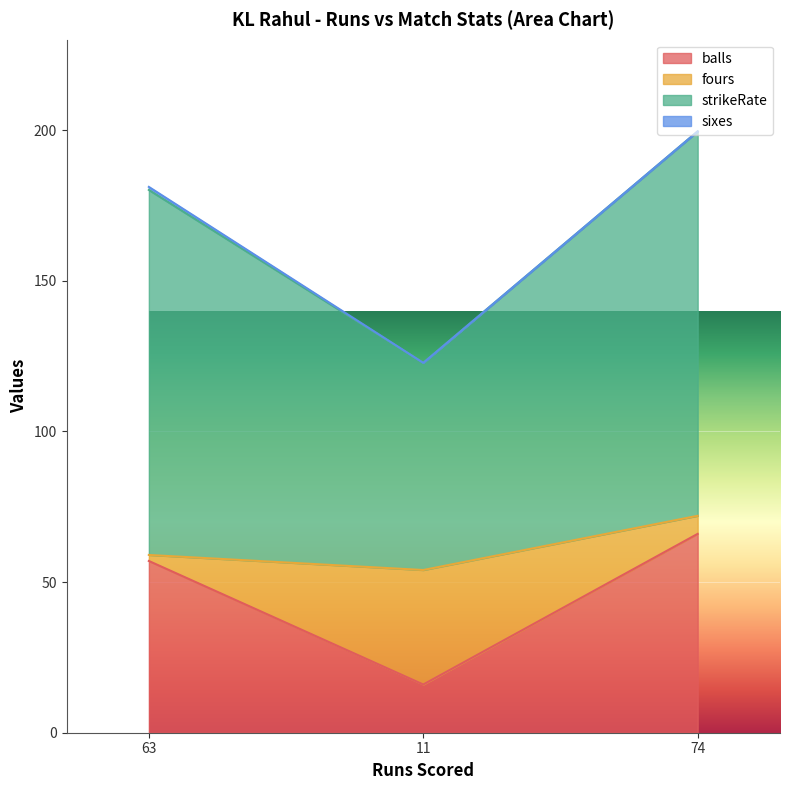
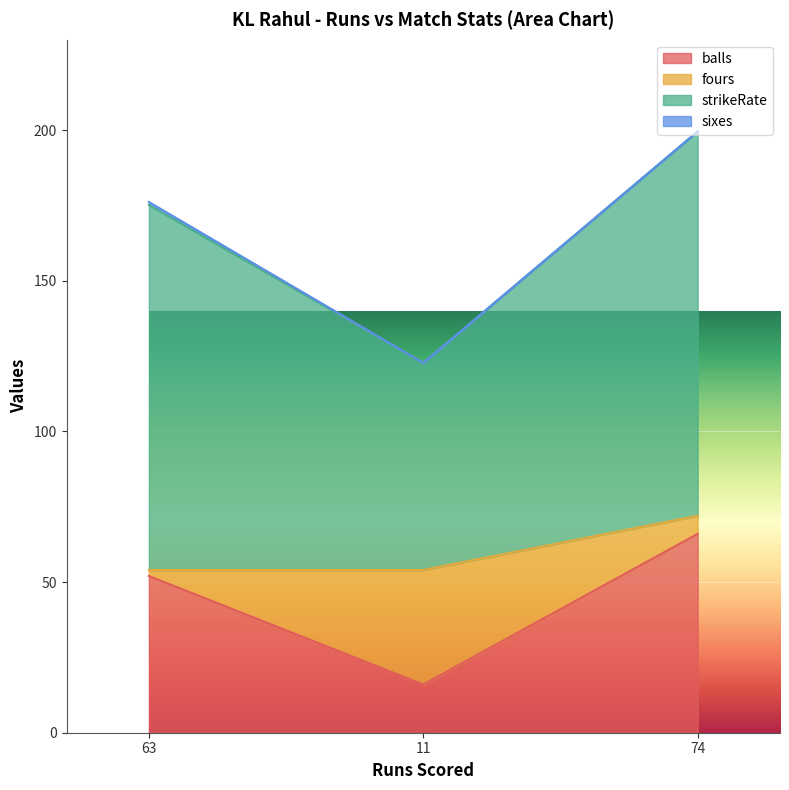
  {
    "balls": {
-     "63": 57,
+     "63": 52,
      "11": 16,
      "74": 66
    },
    "fours": {
      "63": 2,
      "11": 38,
      "74": 6
    },
    "strikeRate": {
      "63": 121
    },
    "sixes": {
      "63": 1
    }
  }
